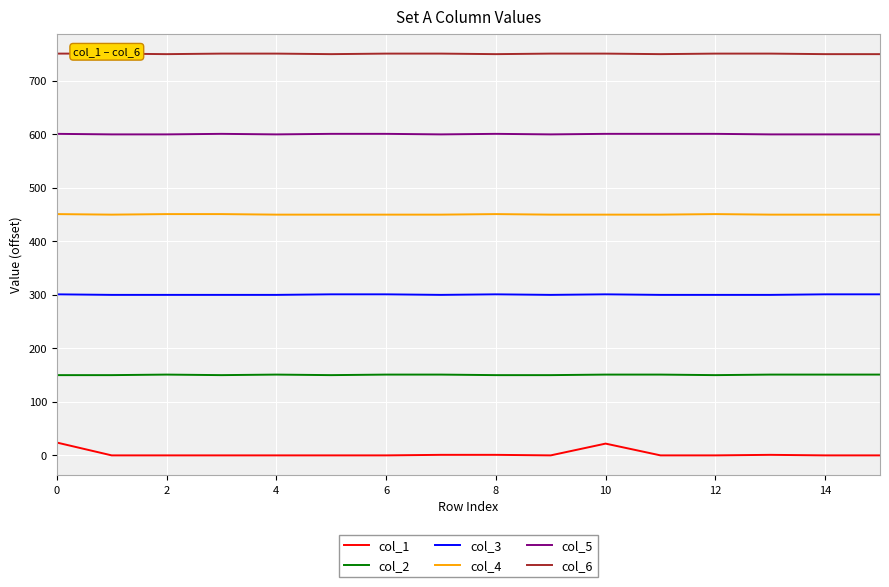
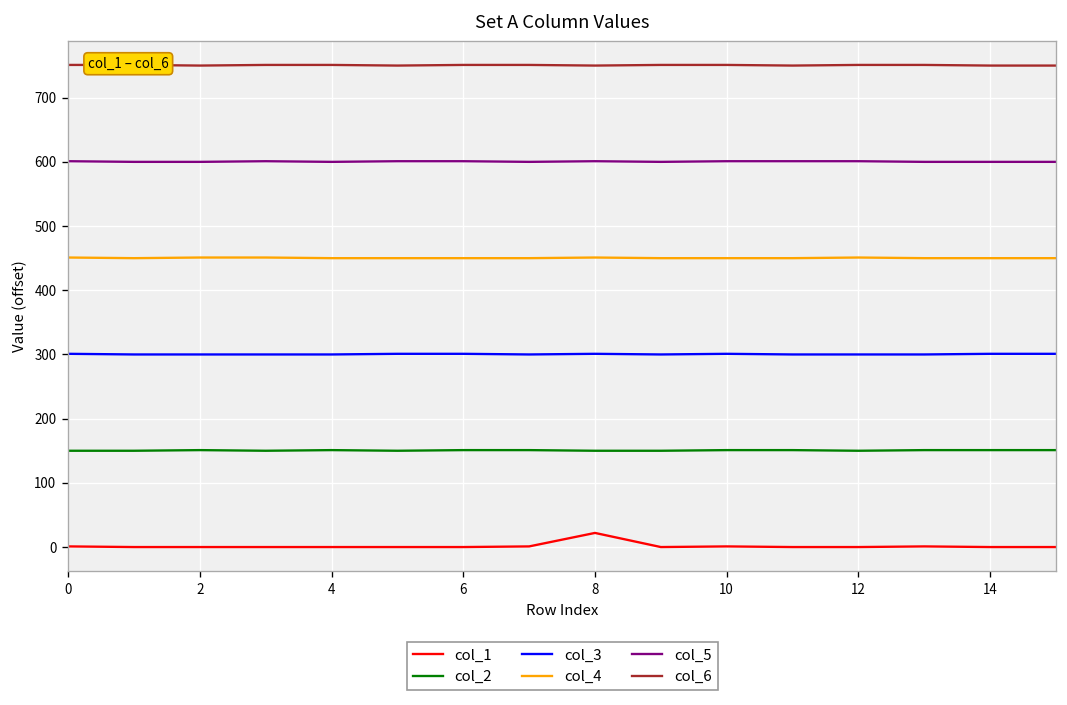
  {
    "col_1": {
-     "0": 20,
+     "0": 0,
      "2": 0,
      "4": 0,
      "6": 0,
-     "8": 0,
-     "10": 20,
+     "8": 20,
+     "10": 0,
      "12": 0,
      "14": 0
    },
    "col_2": {
      "0": 150,
      "2": 150,
      "4": 150,
      "6": 150,
      "8": 150,
      "10": 150,
      "12": 150,
      "14": 150
    },
    "col_3": {
      "0": 300,
      "2": 300,
      "4": 300,
      "6": 300,
      "8": 300,
      "10": 300,
      "12": 300,
      "14": 300
    },
    "col_4": {
      "0": 450,
      "2": 450,
      "4": 450,
      "6": 450,
      "8": 450,
      "10": 450,
      "12": 450,
      "14": 450
    },
    "col_5": {
      "0": 600,
      "2": 600,
      "4": 600,
      "6": 600,
      "8": 600,
      "10": 600,
      "12": 600,
      "14": 600
    },
    "col_6": {
      "0": 750,
      "2": 750,
      "4": 750,
      "6": 750,
      "8": 750,
      "10": 750,
      "12": 750,
      "14": 750
    }
  }
